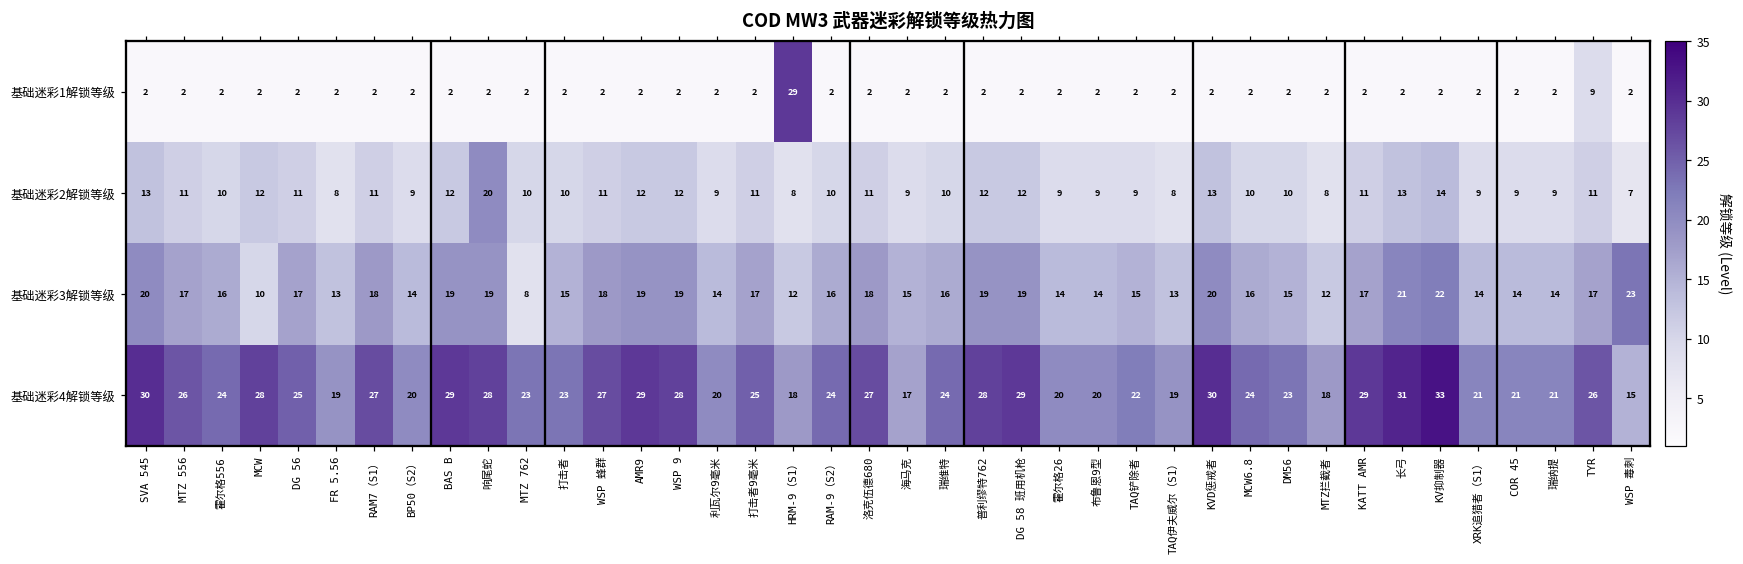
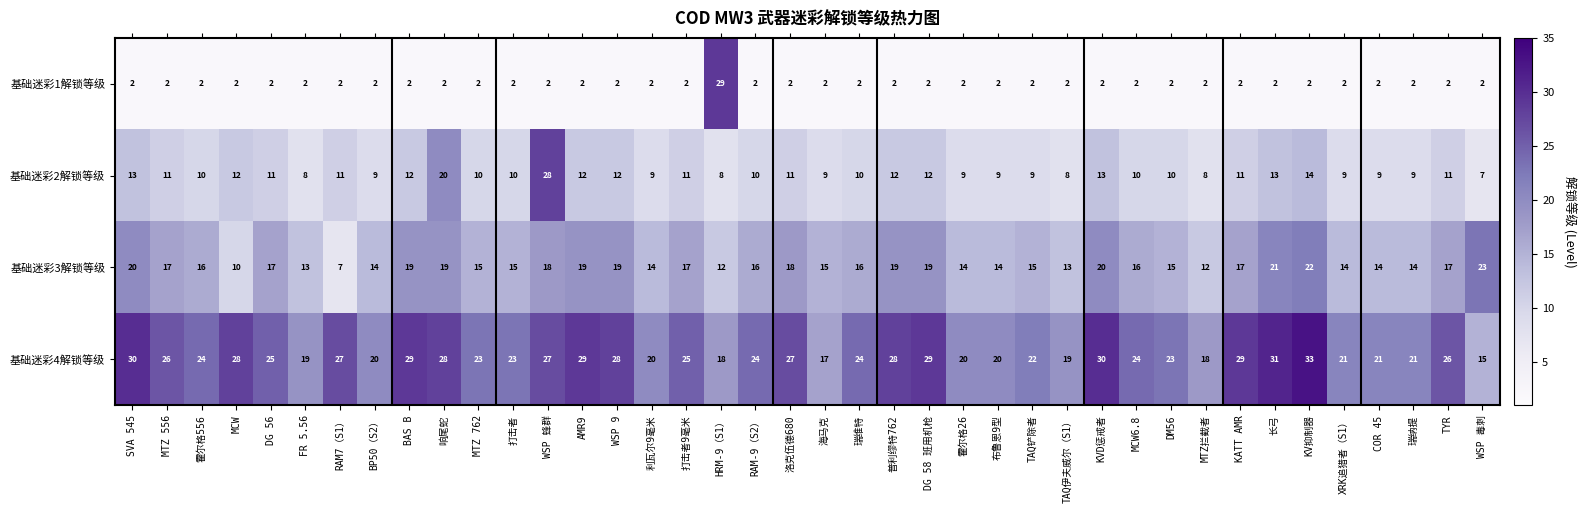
  {
    "基础迷彩1解锁等级": {
      "SVA 545": 2,
      "MTZ 556": 2,
      "霍尔格556": 2,
      "MCW": 2,
      "DG 56": 2,
      "FR 5.56": 2,
      "RAM7（S1）": 2,
      "BP50（S2）": 2,
      "BAS B": 2,
      "响尾蛇": 2,
      "MTZ 762": 2,
      "打击者": 2,
      "WSP 蜂群": 2,
      "AMR9": 2,
      "WSP 9": 2,
      "利瓦尔9毫米": 2,
      "打击者9毫米": 2,
      "HRM-9（S1）": 29,
      "RAM-9（S2）": 2,
      "洛克伍德680": 2,
      "海马克": 2,
      "瑞维特": 2,
      "普利缪特762": 2,
      "DG 58 班用机枪": 2,
      "霍尔格26": 2,
      "布鲁恩9型": 2,
      "TAQ铲除者": 2,
      "TAQ伊夫威尔（S1）": 2,
      "KVD惩戒者": 2,
      "MCW6.8": 2,
      "DM56": 2,
      "MTZ拦截者": 2,
      "KATT AMR": 2,
      "长弓": 2,
      "KV抑制器": 2,
      "XRK追猎者（S1）": 2,
      "COR 45": 2,
      "瑞纳提": 2,
-     "TYR": 9,
+     "TYR": 2,
      "WSP 毒刺": 2
    },
    "基础迷彩2解锁等级": {
      "SVA 545": 13,
      "MTZ 556": 11,
      "霍尔格556": 10,
      "MCW": 12,
      "DG 56": 11,
      "FR 5.56": 8,
      "RAM7（S1）": 11,
      "BP50（S2）": 9,
      "BAS B": 12,
      "响尾蛇": 20,
      "MTZ 762": 10,
      "打击者": 10,
-     "WSP 蜂群": 11,
+     "WSP 蜂群": 28,
      "AMR9": 12,
      "WSP 9": 12,
      "利瓦尔9毫米": 9,
      "打击者9毫米": 11,
      "HRM-9（S1）": 8,
      "RAM-9（S2）": 10,
      "洛克伍德680": 11,
      "海马克": 9,
      "瑞维特": 10,
      "普利缪特762": 12,
      "DG 58 班用机枪": 12,
      "霍尔格26": 9,
      "布鲁恩9型": 9,
      "TAQ铲除者": 9,
      "TAQ伊夫威尔（S1）": 8,
      "KVD惩戒者": 13,
      "MCW6.8": 10,
      "DM56": 10,
      "MTZ拦截者": 8,
      "KATT AMR": 11,
      "长弓": 13,
      "KV抑制器": 14,
      "XRK追猎者（S1）": 9,
      "COR 45": 9,
      "瑞纳提": 9,
      "TYR": 11,
      "WSP 毒刺": 7
    },
    "基础迷彩3解锁等级": {
      "SVA 545": 20,
      "MTZ 556": 17,
      "霍尔格556": 16,
      "MCW": 10,
      "DG 56": 17,
      "FR 5.56": 13,
-     "RAM7（S1）": 18,
+     "RAM7（S1）": 7,
      "BP50（S2）": 14,
      "BAS B": 19,
      "响尾蛇": 19,
-     "MTZ 762": 8,
+     "MTZ 762": 15,
      "打击者": 15,
      "WSP 蜂群": 18,
      "AMR9": 19,
      "WSP 9": 19,
      "利瓦尔9毫米": 14,
      "打击者9毫米": 17,
      "HRM-9（S1）": 12,
      "RAM-9（S2）": 16,
      "洛克伍德680": 18,
      "海马克": 15,
      "瑞维特": 16,
      "普利缪特762": 19,
      "DG 58 班用机枪": 19,
      "霍尔格26": 14,
      "布鲁恩9型": 14,
      "TAQ铲除者": 15,
      "TAQ伊夫威尔（S1）": 13,
      "KVD惩戒者": 20,
      "MCW6.8": 16,
      "DM56": 15,
      "MTZ拦截者": 12,
      "KATT AMR": 17,
      "长弓": 21,
      "KV抑制器": 22,
      "XRK追猎者（S1）": 14,
      "COR 45": 14,
      "瑞纳提": 14,
      "TYR": 17,
      "WSP 毒刺": 23
    },
    "基础迷彩4解锁等级": {
      "SVA 545": 30,
      "MTZ 556": 26,
      "霍尔格556": 24,
      "MCW": 28,
      "DG 56": 25,
      "FR 5.56": 19,
      "RAM7（S1）": 27,
      "BP50（S2）": 20,
      "BAS B": 29,
      "响尾蛇": 28,
      "MTZ 762": 23,
      "打击者": 23,
      "WSP 蜂群": 27,
      "AMR9": 29,
      "WSP 9": 28,
      "利瓦尔9毫米": 20,
      "打击者9毫米": 25,
      "HRM-9（S1）": 18,
      "RAM-9（S2）": 24,
      "洛克伍德680": 27,
      "海马克": 17,
      "瑞维特": 24,
      "普利缪特762": 28,
      "DG 58 班用机枪": 29,
      "霍尔格26": 20,
      "布鲁恩9型": 20,
      "TAQ铲除者": 22,
      "TAQ伊夫威尔（S1）": 19,
      "KVD惩戒者": 30,
      "MCW6.8": 24,
      "DM56": 23,
      "MTZ拦截者": 18,
      "KATT AMR": 29,
      "长弓": 31,
      "KV抑制器": 33,
      "XRK追猎者（S1）": 21,
      "COR 45": 21,
      "瑞纳提": 21,
      "TYR": 26,
      "WSP 毒刺": 15
    }
  }
